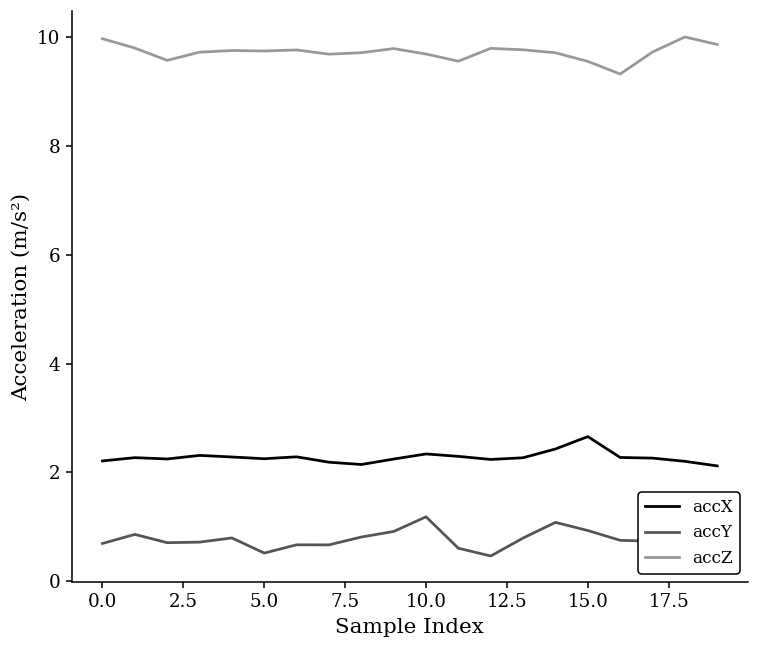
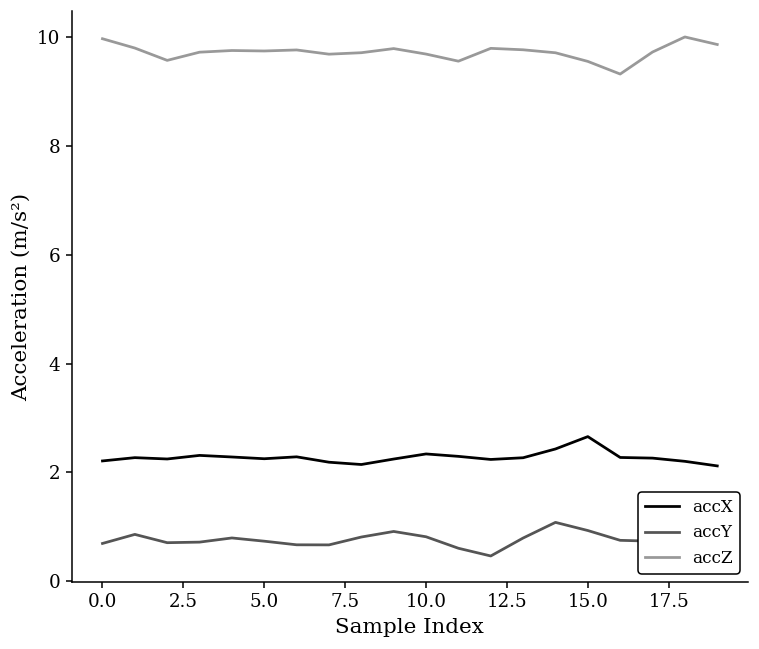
  {
    "accX": {
      "0.0": 2.2,
      "5.0": 2.2,
      "10.0": 2.3,
      "15.0": 2.7
    },
    "accY": {
      "0.0": 0.7,
-     "5.0": 0.5,
-     "10.0": 1.2,
+     "5.0": 0.7,
+     "10.0": 0.8,
      "15.0": 0.9
    },
    "accZ": {
      "0.0": 10.0,
      "5.0": 9.7,
      "10.0": 9.7,
      "15.0": 9.6
    }
  }
